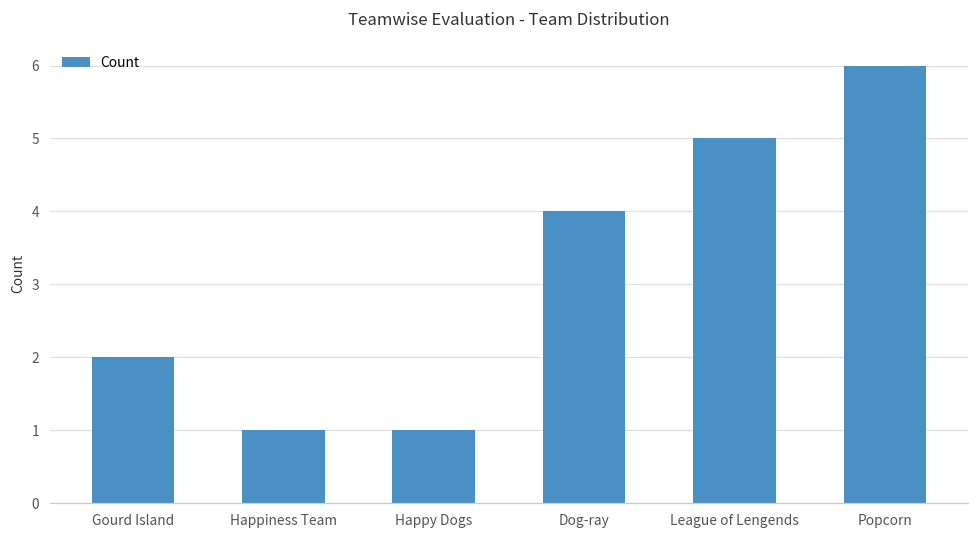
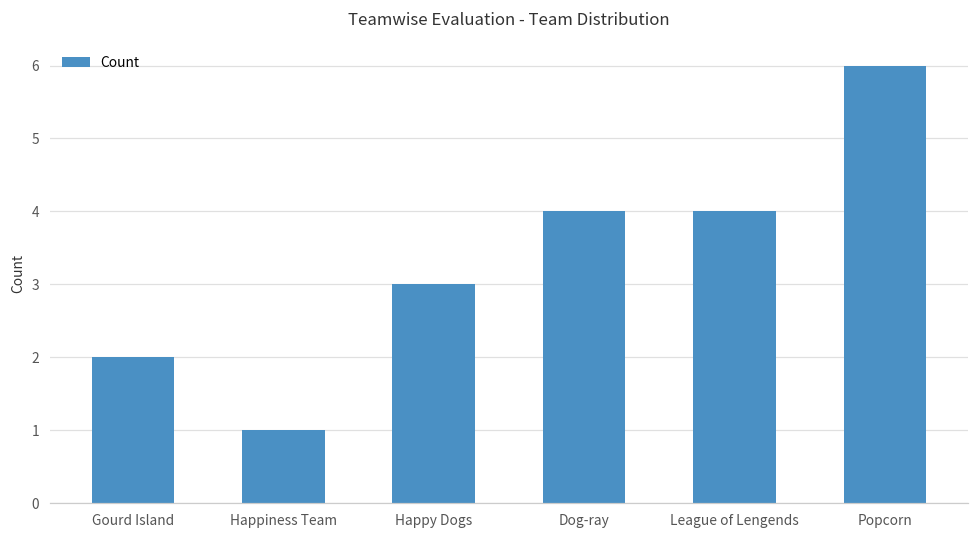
  {
    "Gourd Island": 2,
    "Happiness Team": 1,
-   "Happy Dogs": 1,
+   "Happy Dogs": 3,
    "Dog-ray": 4,
-   "League of Lengends": 5,
+   "League of Lengends": 4,
    "Popcorn": 6
  }
